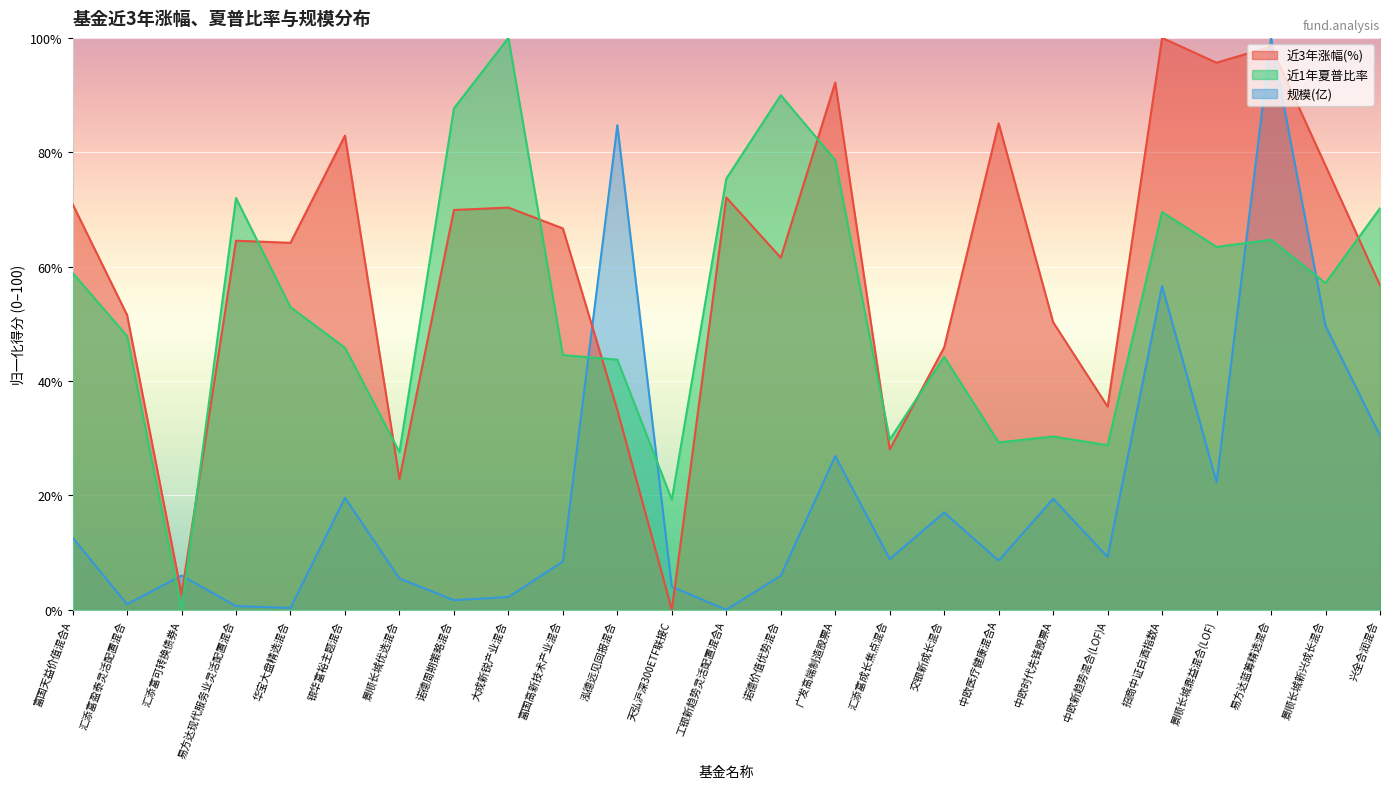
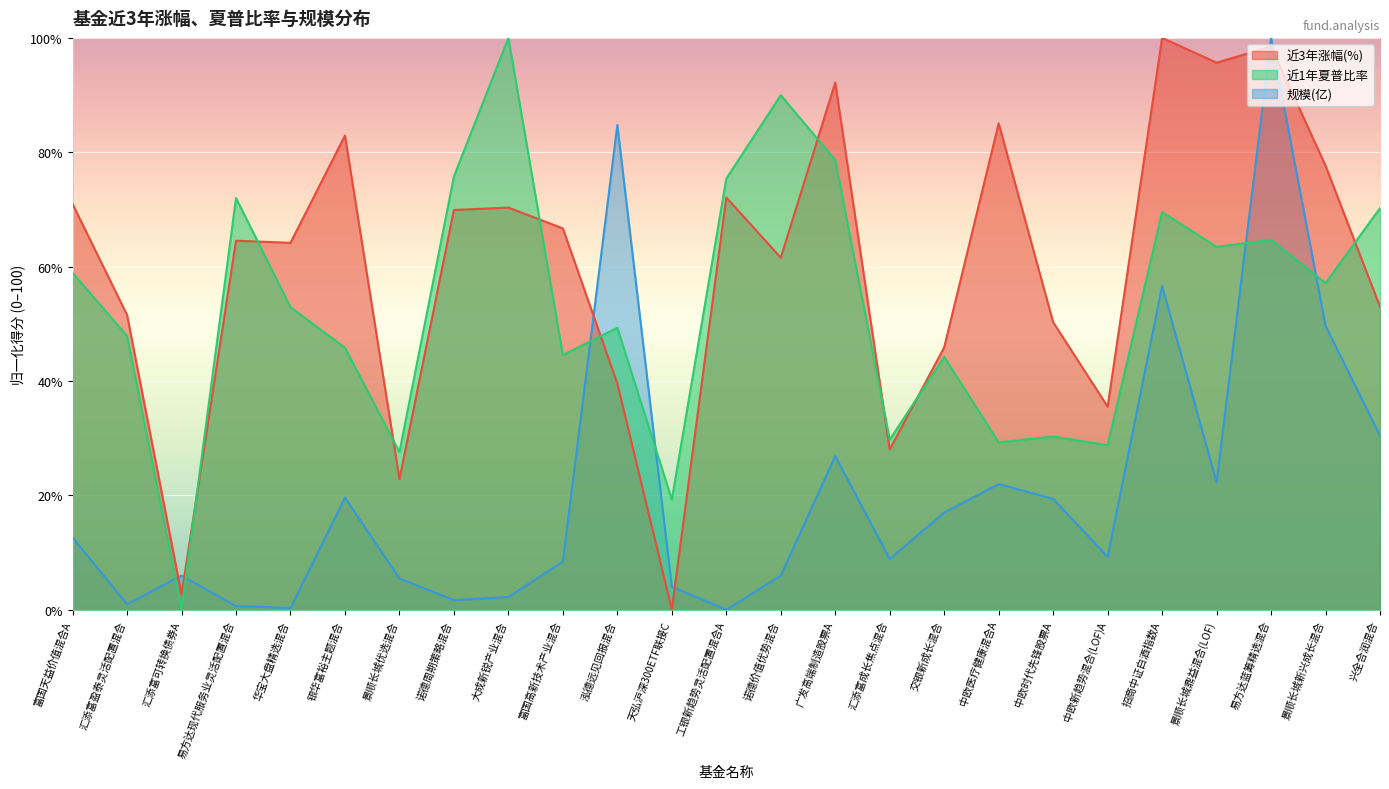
  {
    "近3年涨幅(%)": {
      "富国天益价值混合A": "71%",
      "汇添富盈泰灵活配置混合": "52%",
      "汇添富可转换债券A": "3%",
      "易方达现代服务业灵活配置混合": "65%",
      "华宝大盘精选混合": "64%",
      "银华富裕主题混合": "83%",
      "景顺长城优选混合": "23%",
      "诺德周期策略混合": "70%",
      "大成新锐产业混合": "70%",
      "富国高新技术产业混合": "67%",
-     "泓德远见回报混合": "35%",
+     "泓德远见回报混合": "40%",
      "天弘沪深300ETF联接C": "0%",
      "工银新趋势灵活配置混合A": "72%",
      "诺德价值优势混合": "62%",
      "广发高端制造股票A": "92%",
      "汇添富成长焦点混合": "28%",
      "交银新成长混合": "46%",
      "中欧医疗健康混合A": "85%",
      "中欧时代先锋股票A": "50%",
      "中欧新趋势混合(LOF)A": "36%",
      "招商中证白酒指数A": "100%",
      "景顺长城鼎益混合(LOF)": "96%",
      "景顺长城新兴成长混合": "78%",
-     "兴全合润混合": "57%"
+     "兴全合润混合": "53%"
    },
    "近1年夏普比率": {
      "富国天益价值混合A": "59%",
      "汇添富盈泰灵活配置混合": "48%",
      "汇添富可转换债券A": "0%",
      "易方达现代服务业灵活配置混合": "72%",
      "华宝大盘精选混合": "53%",
      "银华富裕主题混合": "46%",
      "景顺长城优选混合": "28%",
-     "诺德周期策略混合": "88%",
+     "诺德周期策略混合": "76%",
      "大成新锐产业混合": "100%",
      "富国高新技术产业混合": "45%",
-     "泓德远见回报混合": "44%",
+     "泓德远见回报混合": "49%",
      "天弘沪深300ETF联接C": "19%",
      "工银新趋势灵活配置混合A": "75%",
      "诺德价值优势混合": "90%",
      "广发高端制造股票A": "79%",
      "汇添富成长焦点混合": "30%",
      "交银新成长混合": "44%",
      "中欧医疗健康混合A": "29%",
      "中欧时代先锋股票A": "30%",
      "中欧新趋势混合(LOF)A": "29%",
      "招商中证白酒指数A": "70%",
      "景顺长城鼎益混合(LOF)": "63%",
      "易方达蓝筹精选混合": "65%",
      "景顺长城新兴成长混合": "57%",
      "兴全合润混合": "70%"
    },
    "规模(亿)": {
      "富国天益价值混合A": "13%",
      "汇添富盈泰灵活配置混合": "1%",
      "汇添富可转换债券A": "6%",
      "易方达现代服务业灵活配置混合": "1%",
      "华宝大盘精选混合": "0%",
      "银华富裕主题混合": "20%",
      "景顺长城优选混合": "5%",
      "诺德周期策略混合": "2%",
      "大成新锐产业混合": "2%",
      "富国高新技术产业混合": "8%",
      "泓德远见回报混合": "85%",
      "天弘沪深300ETF联接C": "4%",
      "工银新趋势灵活配置混合A": "0%",
      "诺德价值优势混合": "6%",
      "广发高端制造股票A": "27%",
      "汇添富成长焦点混合": "9%",
      "交银新成长混合": "17%",
-     "中欧医疗健康混合A": "9%",
+     "中欧医疗健康混合A": "22%",
      "中欧时代先锋股票A": "19%",
      "中欧新趋势混合(LOF)A": "9%",
      "招商中证白酒指数A": "57%",
      "景顺长城鼎益混合(LOF)": "22%",
      "易方达蓝筹精选混合": "100%",
      "景顺长城新兴成长混合": "50%",
      "兴全合润混合": "30%"
    }
  }
